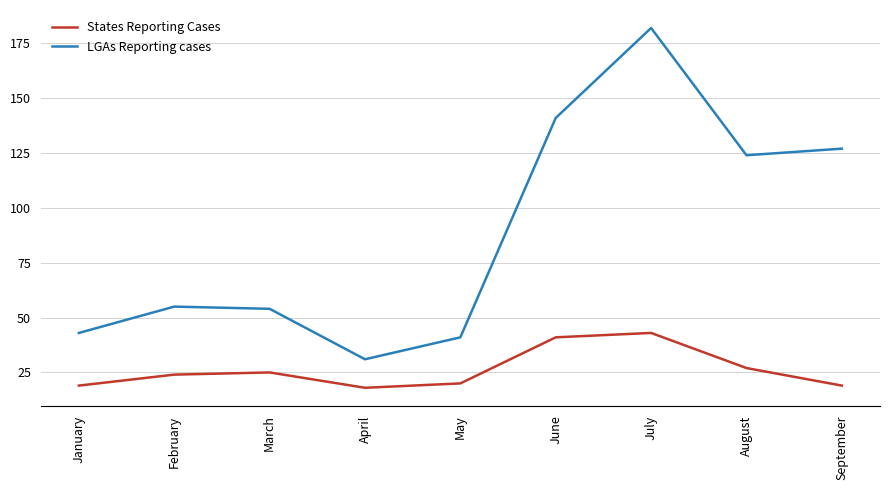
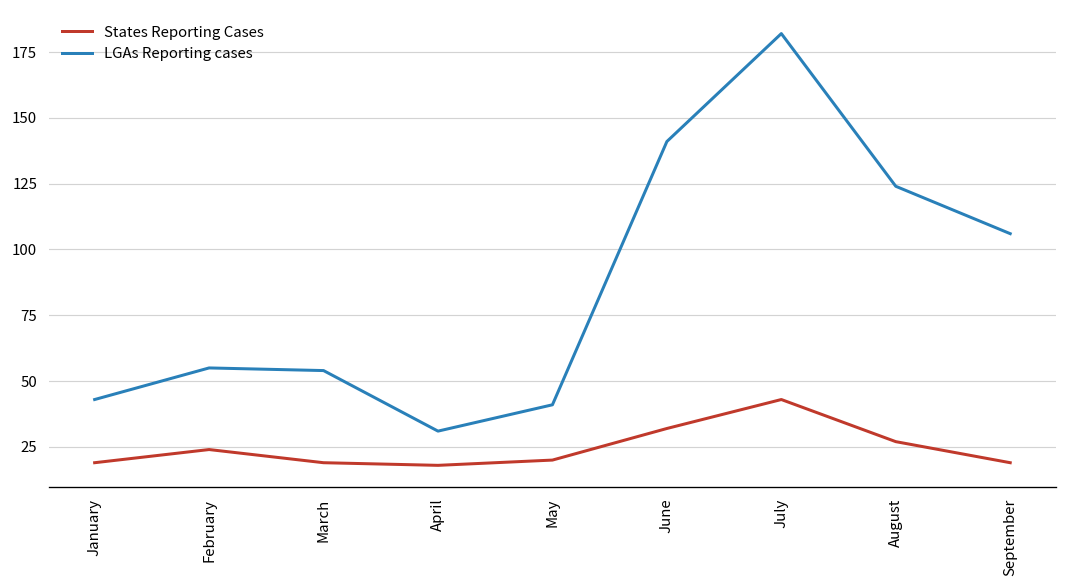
  {
    "States Reporting Cases": {
      "January": 19,
      "February": 24,
-     "March": 25,
+     "March": 19,
      "April": 18,
      "May": 20,
-     "June": 41,
+     "June": 32,
      "July": 43,
      "August": 27,
      "September": 19
    },
    "LGAs Reporting cases": {
      "January": 43,
      "February": 55,
      "March": 54,
      "April": 31,
      "May": 41,
      "June": 141,
      "July": 182,
      "August": 124,
-     "September": 127
+     "September": 106
    }
  }
